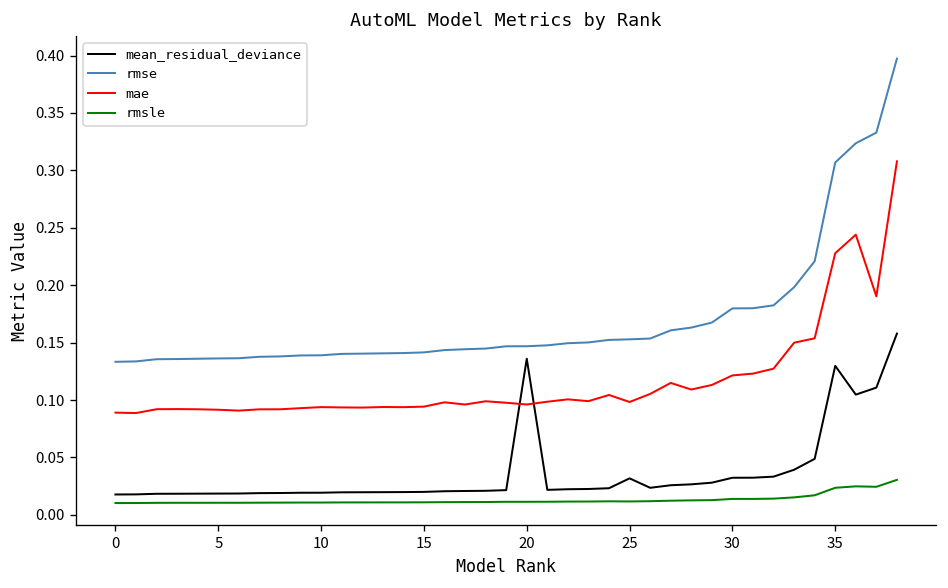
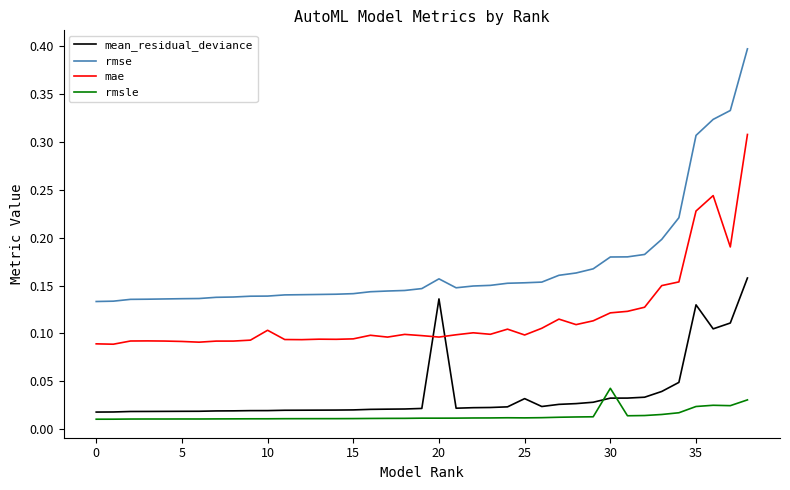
  {
    "mean_residual_deviance": {
      "0": 0.02,
      "5": 0.02,
      "10": 0.02,
      "15": 0.02,
      "20": 0.14,
      "25": 0.03,
      "30": 0.03,
      "35": 0.13
    },
    "rmse": {
      "0": 0.13,
      "5": 0.14,
      "10": 0.14,
      "15": 0.14,
-     "20": 0.15,
+     "20": 0.16,
      "25": 0.15,
      "30": 0.18,
      "35": 0.31
    },
    "mae": {
      "0": 0.09,
      "5": 0.09,
-     "10": 0.09,
+     "10": 0.10,
      "15": 0.09,
      "20": 0.10,
      "25": 0.10,
      "30": 0.12,
      "35": 0.23
    },
    "rmsle": {
      "0": 0.01,
      "5": 0.01,
      "10": 0.01,
      "15": 0.01,
      "20": 0.01,
      "25": 0.01,
-     "30": 0.01,
+     "30": 0.04,
      "35": 0.02
    }
  }
